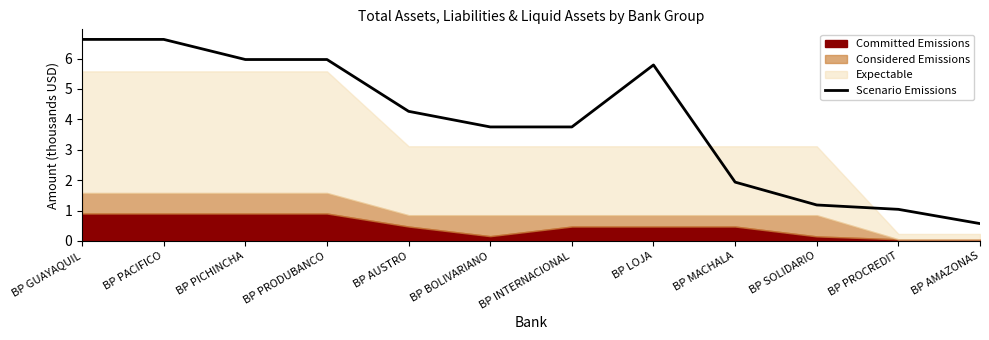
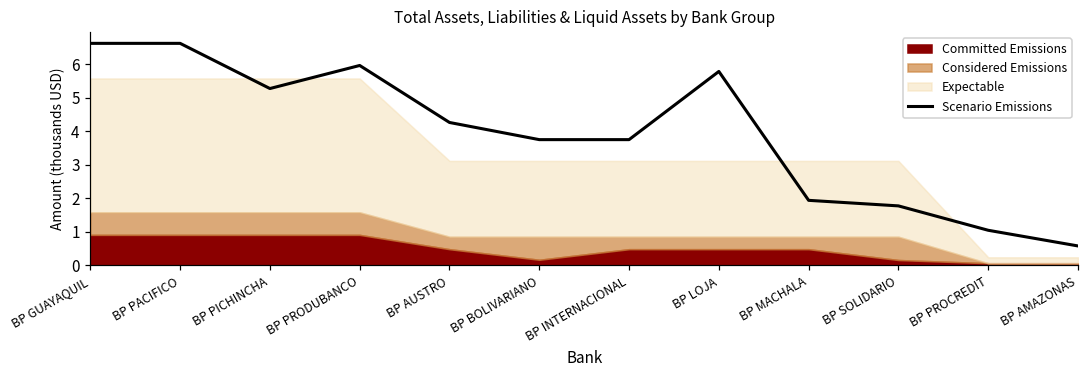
  {
    "Scenario Emissions": {
      "BP GUAYAQUIL": 6.6,
      "BP PACIFICO": 6.6,
-     "BP PICHINCHA": 6.0,
+     "BP PICHINCHA": 5.3,
      "BP PRODUBANCO": 6.0,
      "BP AUSTRO": 4.3,
      "BP BOLIVARIANO": 3.8,
      "BP INTERNACIONAL": 3.8,
      "BP LOJA": 5.8,
      "BP MACHALA": 1.9,
-     "BP SOLIDARIO": 1.2,
+     "BP SOLIDARIO": 1.8,
      "BP PROCREDIT": 1.0,
      "BP AMAZONAS": 0.6
    },
    "Committed Emissions": {
      "BP GUAYAQUIL": 0.9,
      "BP PACIFICO": 0.9,
      "BP PICHINCHA": 0.9,
      "BP PRODUBANCO": 0.9,
      "BP AUSTRO": 0.5,
      "BP BOLIVARIANO": 0.2,
      "BP INTERNACIONAL": 0.5,
      "BP LOJA": 0.5,
      "BP MACHALA": 0.5,
      "BP SOLIDARIO": 0.2
    },
    "Considered Emissions": {
      "BP GUAYAQUIL": 0.7,
      "BP PACIFICO": 0.7,
      "BP PICHINCHA": 0.7,
      "BP PRODUBANCO": 0.7,
      "BP AUSTRO": 0.4,
      "BP BOLIVARIANO": 0.7,
      "BP INTERNACIONAL": 0.4,
      "BP LOJA": 0.4,
      "BP MACHALA": 0.4,
      "BP SOLIDARIO": 0.7
    },
    "Expectable": {
      "BP GUAYAQUIL": 4.0,
      "BP PACIFICO": 4.0,
      "BP PICHINCHA": 4.0,
      "BP PRODUBANCO": 4.0,
      "BP AUSTRO": 2.3,
      "BP BOLIVARIANO": 2.3,
      "BP INTERNACIONAL": 2.3,
      "BP LOJA": 2.3,
      "BP MACHALA": 2.3,
      "BP SOLIDARIO": 2.3,
      "BP PROCREDIT": 0.2,
      "BP AMAZONAS": 0.2
    }
  }
